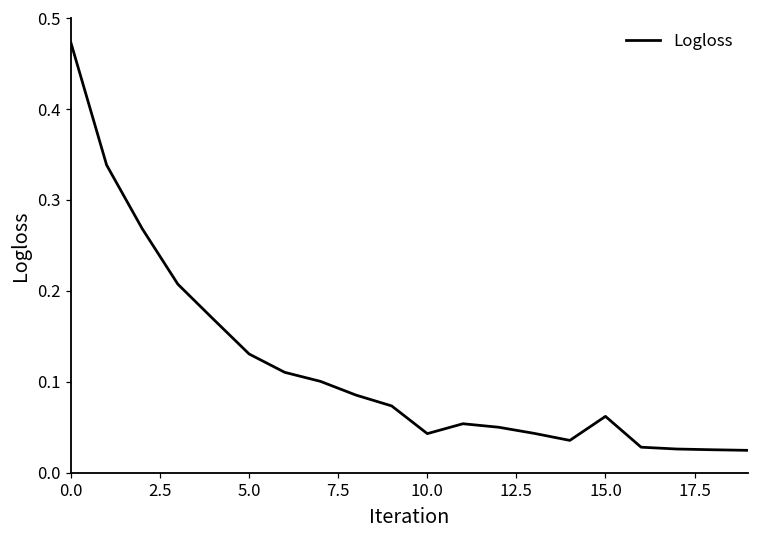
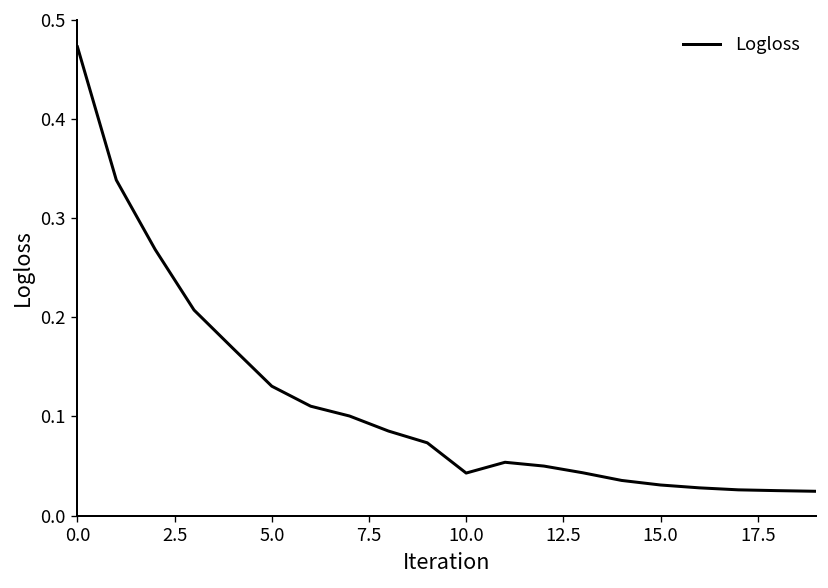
  {
    "0.0": 0.47,
    "5.0": 0.13,
    "10.0": 0.04,
-   "15.0": 0.06
+   "15.0": 0.03
  }
